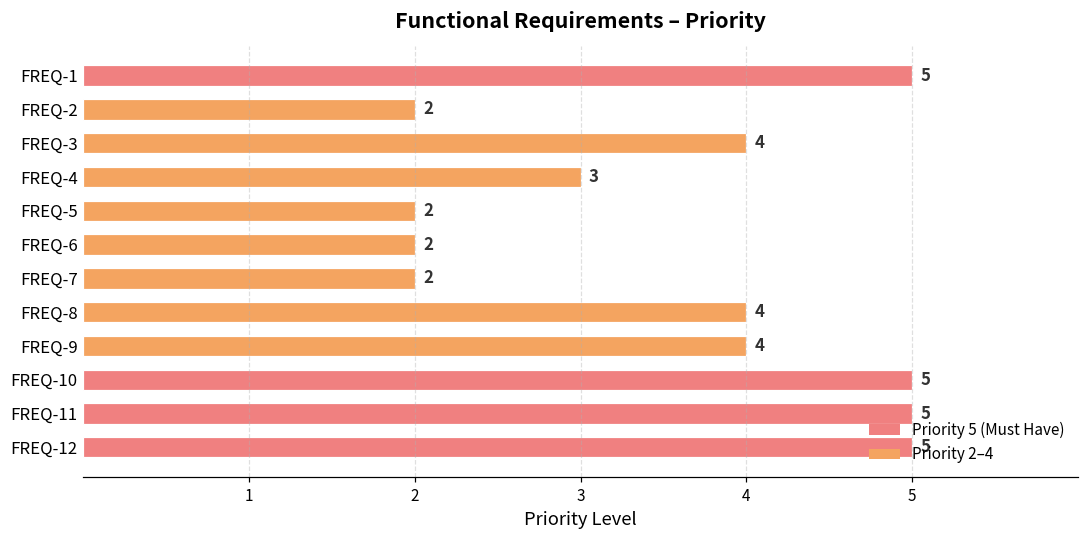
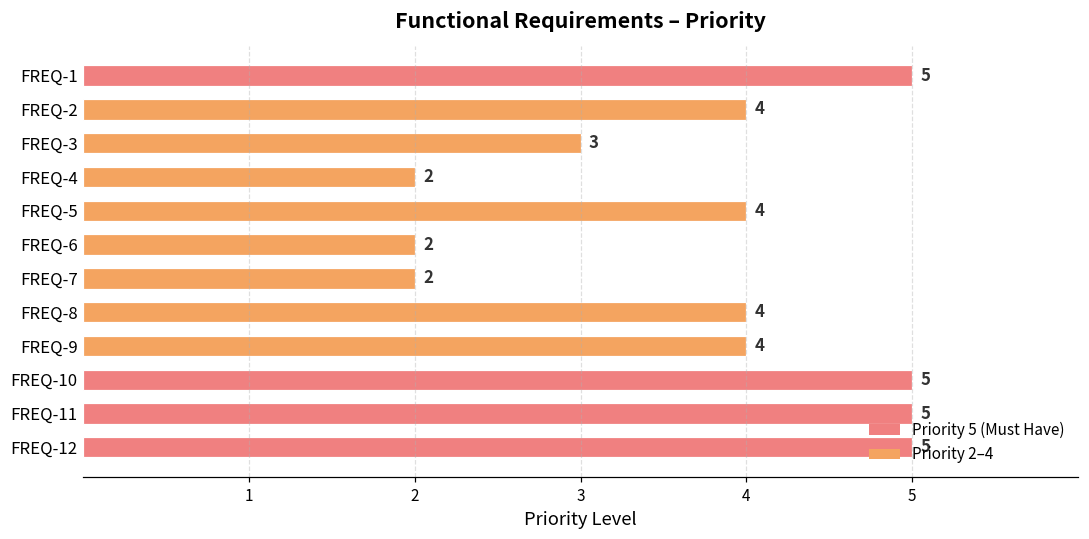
  {
    "FREQ-1": 5,
-   "FREQ-2": 2,
-   "FREQ-3": 4,
-   "FREQ-4": 3,
-   "FREQ-5": 2,
+   "FREQ-2": 4,
+   "FREQ-3": 3,
+   "FREQ-4": 2,
+   "FREQ-5": 4,
    "FREQ-6": 2,
    "FREQ-7": 2,
    "FREQ-8": 4,
    "FREQ-9": 4,
    "FREQ-10": 5,
    "FREQ-11": 5,
    "FREQ-12": 5
  }
